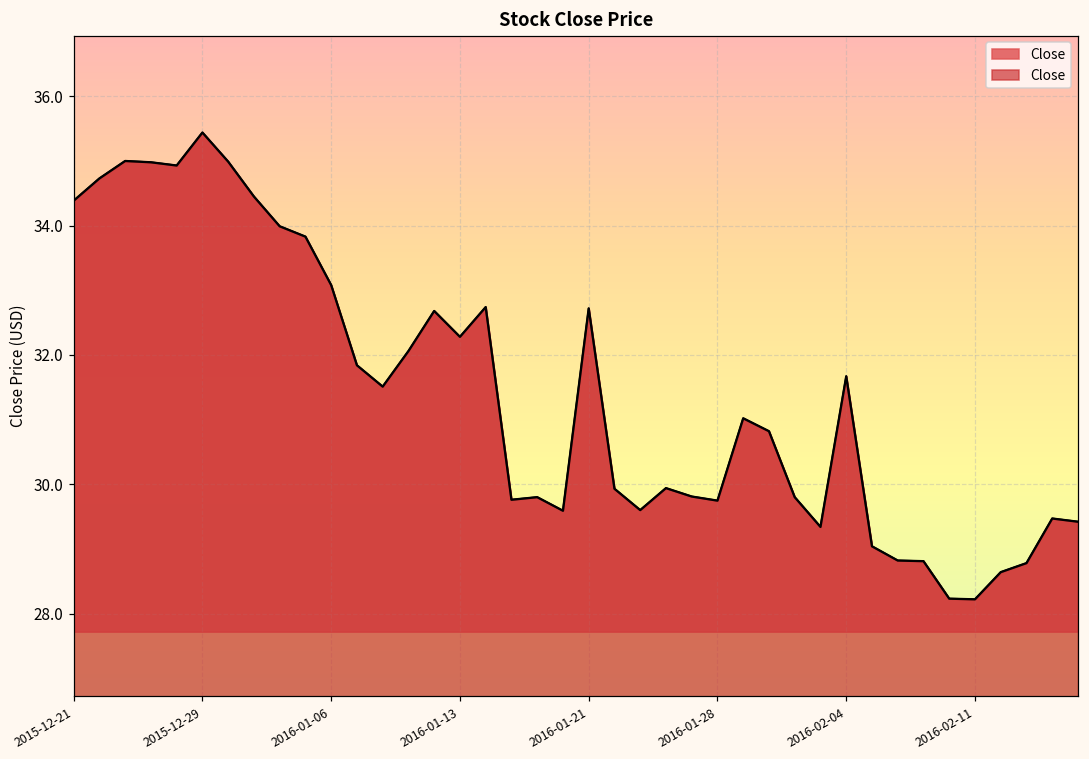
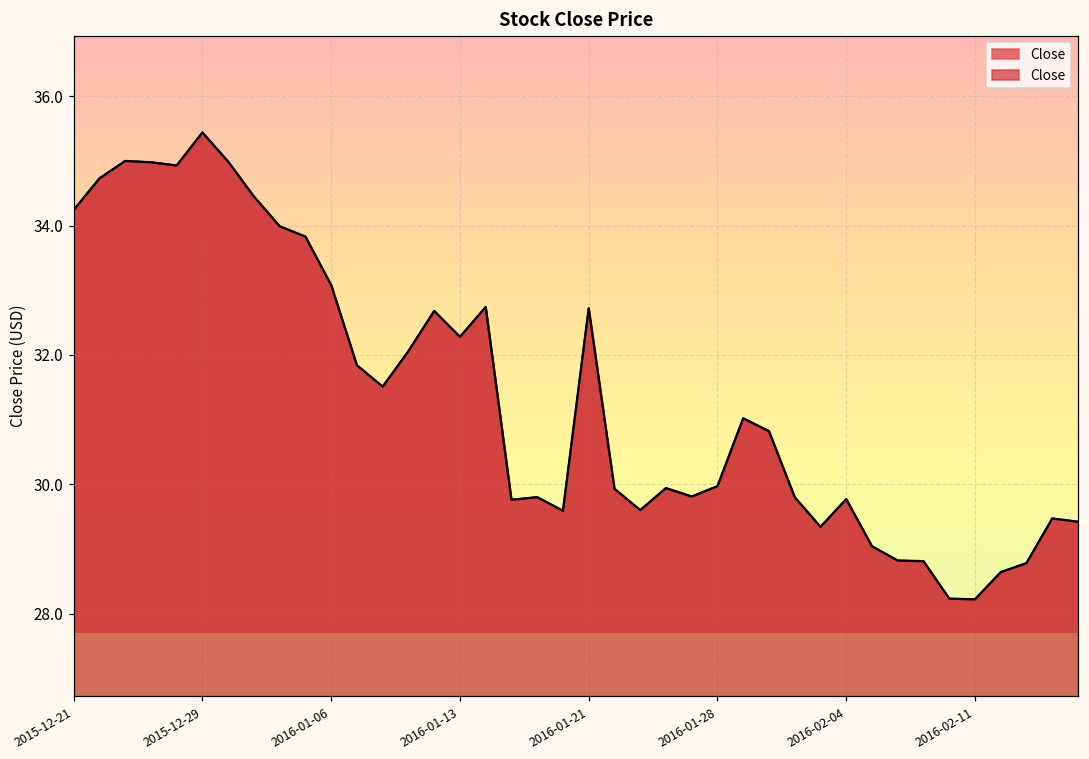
  {
-   "2015-12-21": 34.4,
+   "2015-12-21": 34.2,
    "2015-12-29": 35.4,
    "2016-01-06": 33.1,
    "2016-01-13": 32.3,
    "2016-01-21": 32.7,
-   "2016-01-28": 29.7,
-   "2016-02-04": 31.7,
+   "2016-01-28": 30.0,
+   "2016-02-04": 29.8,
    "2016-02-11": 28.2
  }
